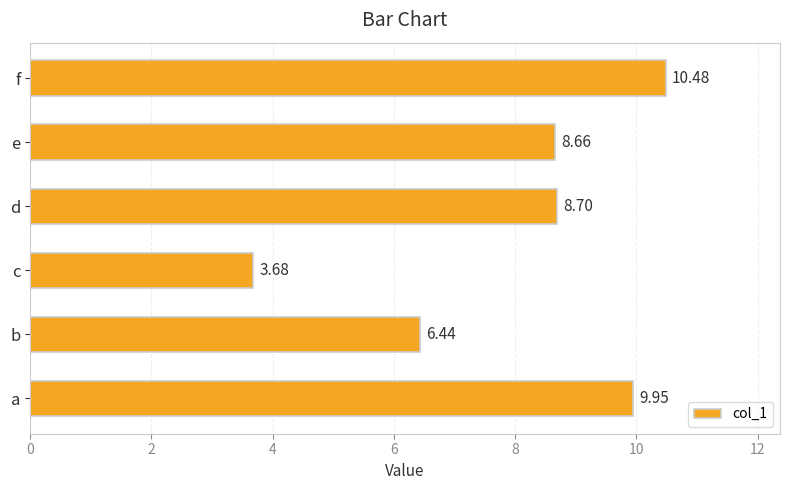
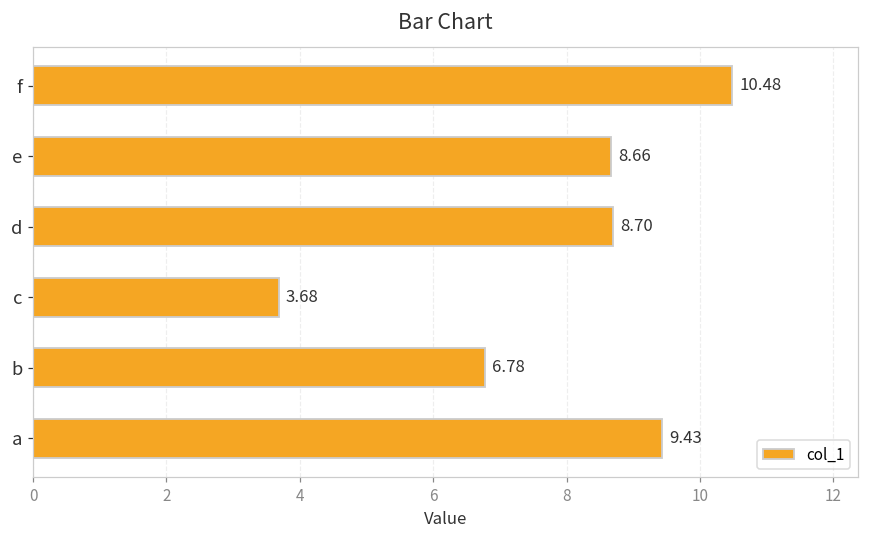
  {
    "f": 10.48,
    "e": 8.66,
    "d": 8.70,
    "c": 3.68,
-   "b": 6.44,
-   "a": 9.95
+   "b": 6.78,
+   "a": 9.43
  }
